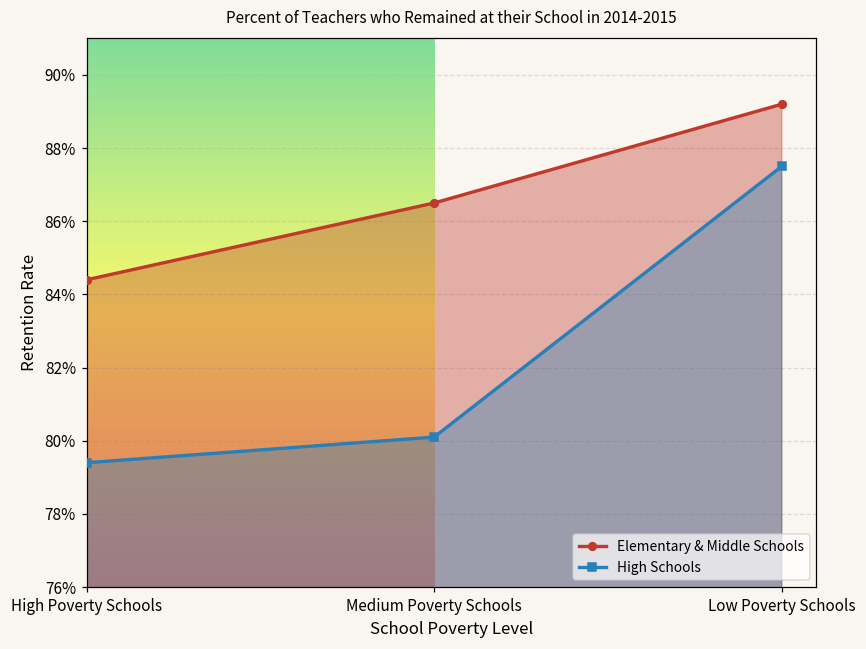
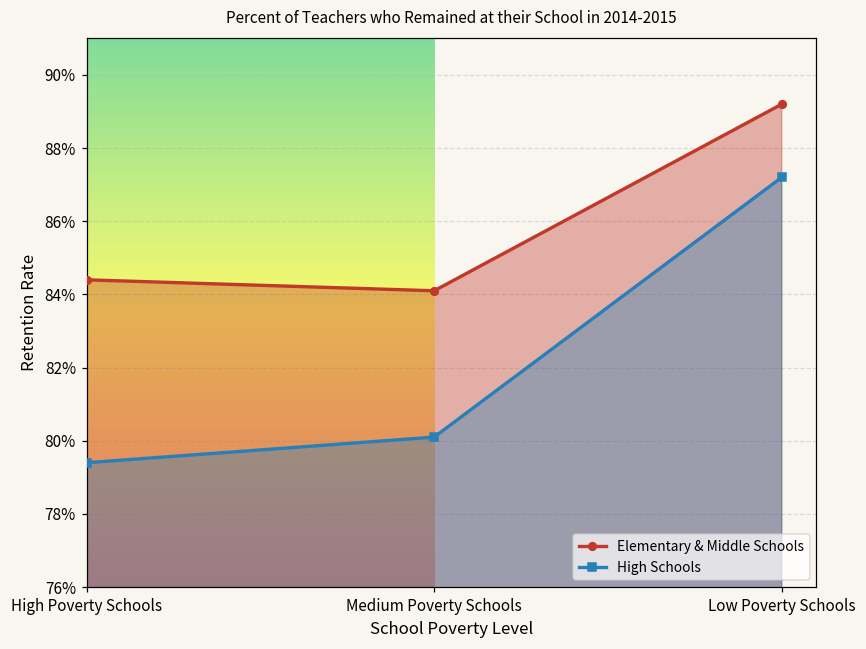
  {
    "Elementary & Middle Schools": {
      "High Poverty Schools": "84.4%",
-     "Medium Poverty Schools": "86.5%",
+     "Medium Poverty Schools": "84.1%",
      "Low Poverty Schools": "89.2%"
    },
    "High Schools": {
      "High Poverty Schools": "79.4%",
      "Medium Poverty Schools": "80.1%",
-     "Low Poverty Schools": "87.5%"
+     "Low Poverty Schools": "87.2%"
    }
  }
